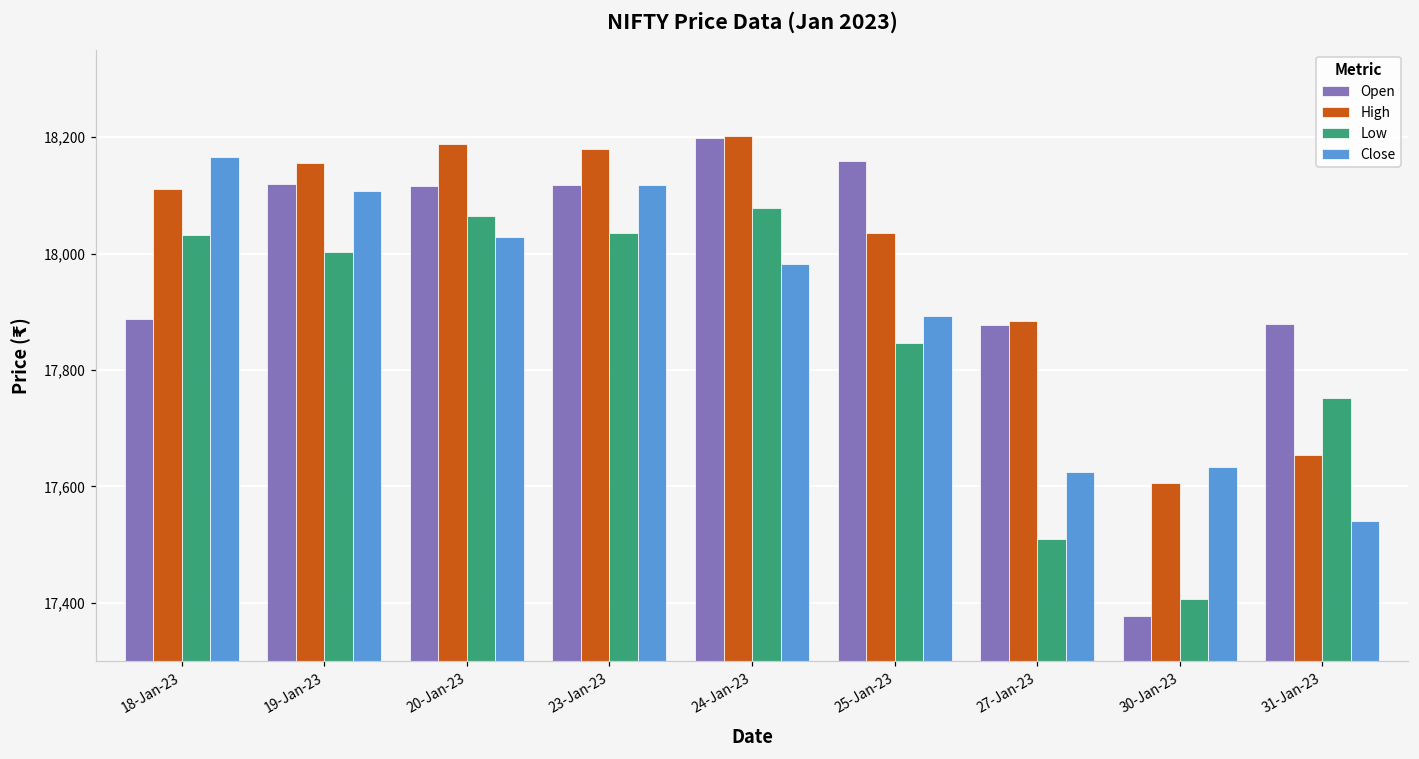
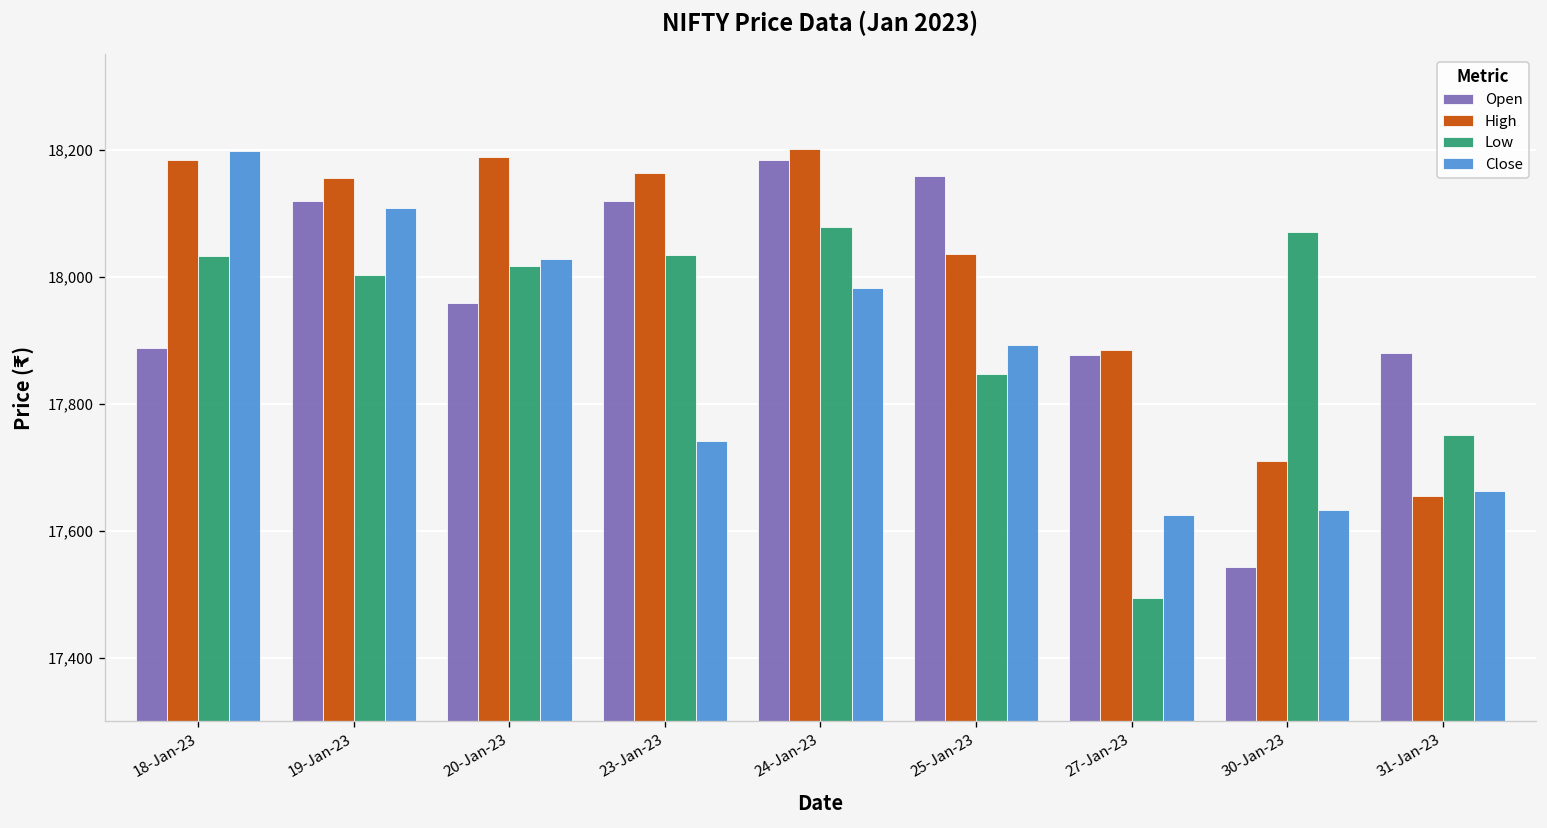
  {
    "Open": {
      "18-Jan-23": "17,890",
      "19-Jan-23": "18,120",
-     "20-Jan-23": "18,120",
+     "20-Jan-23": "17,960",
      "23-Jan-23": "18,120",
-     "24-Jan-23": "18,200",
+     "24-Jan-23": "18,180",
      "25-Jan-23": "18,160",
      "27-Jan-23": "17,880",
-     "30-Jan-23": "17,380",
+     "30-Jan-23": "17,540",
      "31-Jan-23": "17,880"
    },
    "High": {
-     "18-Jan-23": "18,110",
+     "18-Jan-23": "18,180",
      "19-Jan-23": "18,160",
      "20-Jan-23": "18,190",
-     "23-Jan-23": "18,180",
+     "23-Jan-23": "18,160",
      "24-Jan-23": "18,200",
      "25-Jan-23": "18,030",
      "27-Jan-23": "17,880",
-     "30-Jan-23": "17,610",
+     "30-Jan-23": "17,710",
      "31-Jan-23": "17,650"
    },
    "Low": {
      "18-Jan-23": "18,030",
      "19-Jan-23": "18,000",
-     "20-Jan-23": "18,060",
+     "20-Jan-23": "18,020",
      "23-Jan-23": "18,030",
      "24-Jan-23": "18,080",
      "25-Jan-23": "17,850",
-     "27-Jan-23": "17,510",
-     "30-Jan-23": "17,410",
+     "27-Jan-23": "17,490",
+     "30-Jan-23": "18,070",
      "31-Jan-23": "17,750"
    },
    "Close": {
-     "18-Jan-23": "18,170",
+     "18-Jan-23": "18,200",
      "19-Jan-23": "18,110",
      "20-Jan-23": "18,030",
-     "23-Jan-23": "18,120",
+     "23-Jan-23": "17,740",
      "24-Jan-23": "17,980",
      "25-Jan-23": "17,890",
      "27-Jan-23": "17,620",
      "30-Jan-23": "17,630",
-     "31-Jan-23": "17,540"
+     "31-Jan-23": "17,660"
    }
  }
